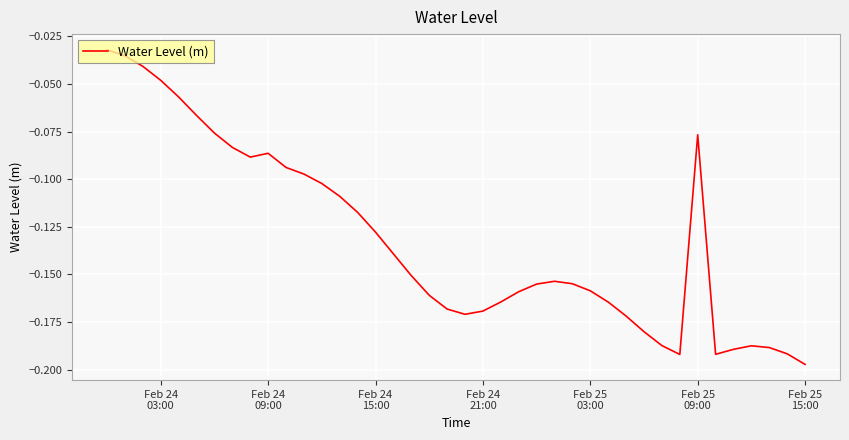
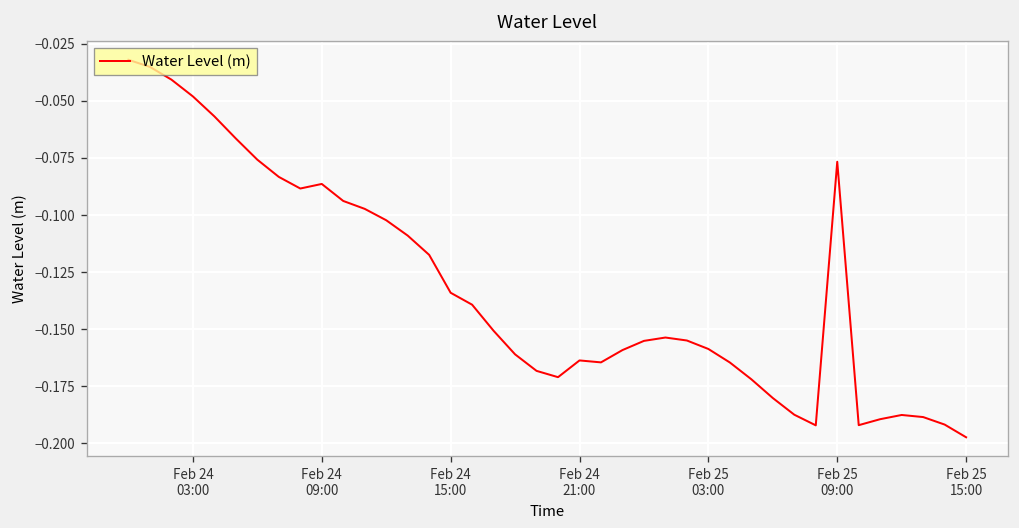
  {
    "Feb 24 03:00": -0.048,
    "Feb 24 09:00": -0.086,
-   "Feb 24 15:00": -0.128,
-   "Feb 24 21:00": -0.169,
+   "Feb 24 15:00": -0.134,
+   "Feb 24 21:00": -0.164,
    "Feb 25 03:00": -0.159,
    "Feb 25 09:00": -0.077,
    "Feb 25 15:00": -0.197
  }
